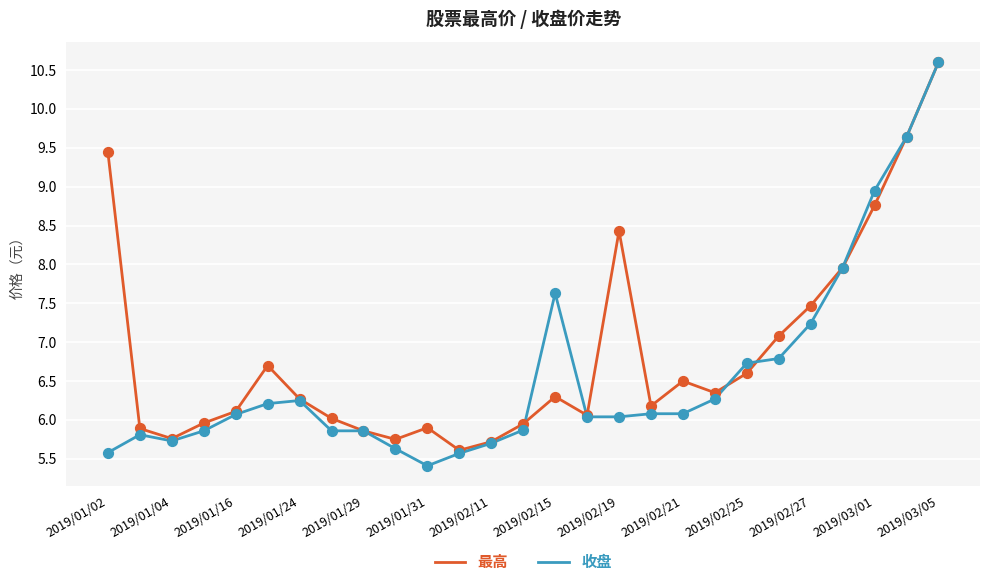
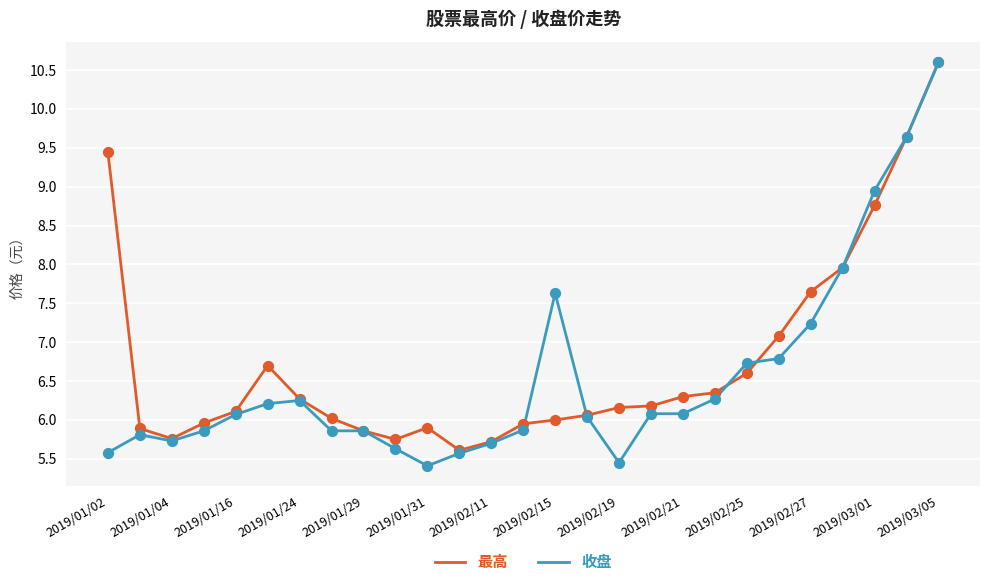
  {
    "最高": {
      "2019/01/02": 9.4,
      "2019/01/16": 6.1,
      "2019/01/31": 5.9,
-     "2019/02/15": 6.3,
-     "2019/02/19": 8.4,
-     "2019/02/21": 6.5,
+     "2019/02/15": 6.0,
+     "2019/02/19": 6.2,
+     "2019/02/21": 6.3,
      "2019/02/25": 6.6,
-     "2019/02/27": 7.5,
+     "2019/02/27": 7.7,
      "2019/03/01": 8.8
    },
    "收盘": {
      "2019/01/02": 5.6,
      "2019/01/16": 6.1,
      "2019/01/31": 5.4,
      "2019/02/15": 7.6,
-     "2019/02/19": 6.0,
+     "2019/02/19": 5.5,
      "2019/02/21": 6.1,
      "2019/02/25": 6.7,
      "2019/02/27": 7.2,
      "2019/03/01": 9.0
    }
  }
